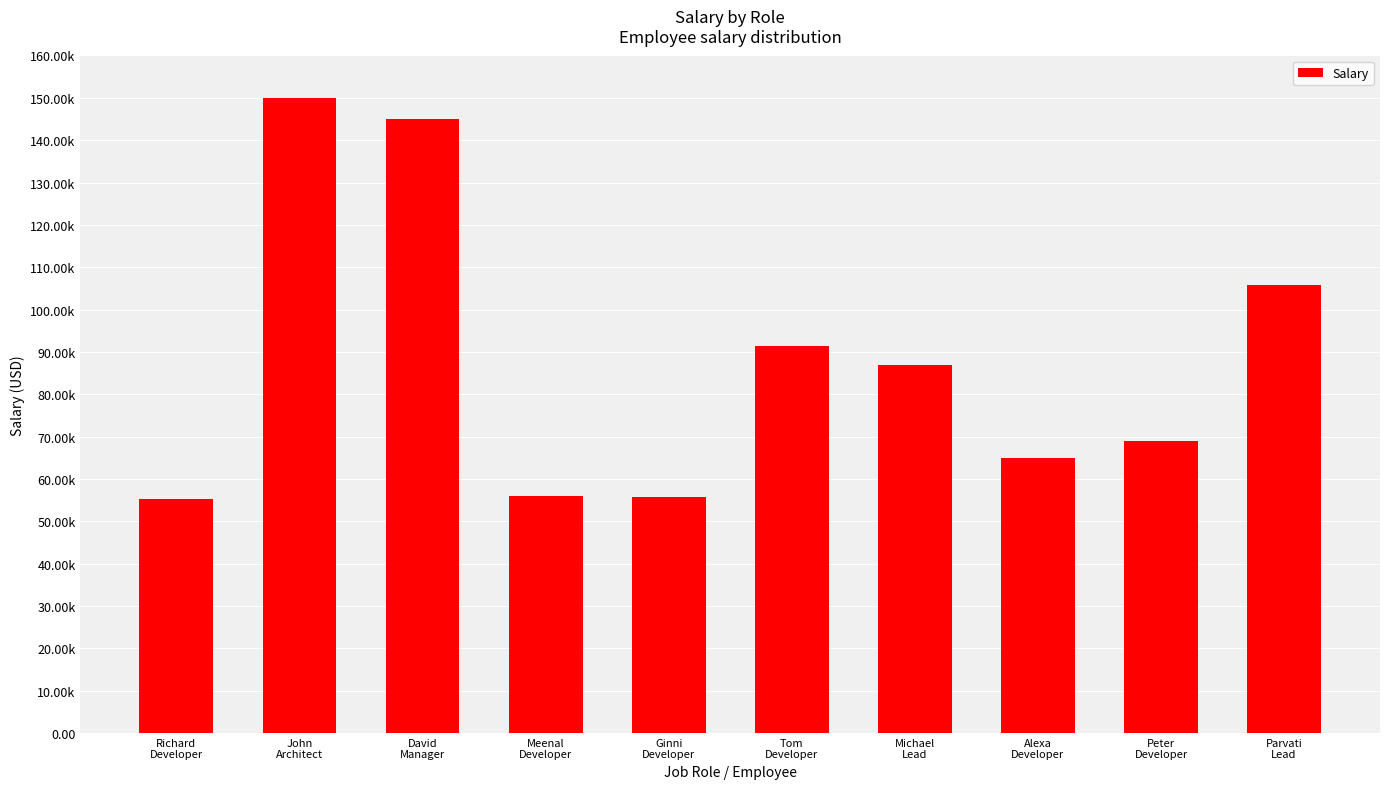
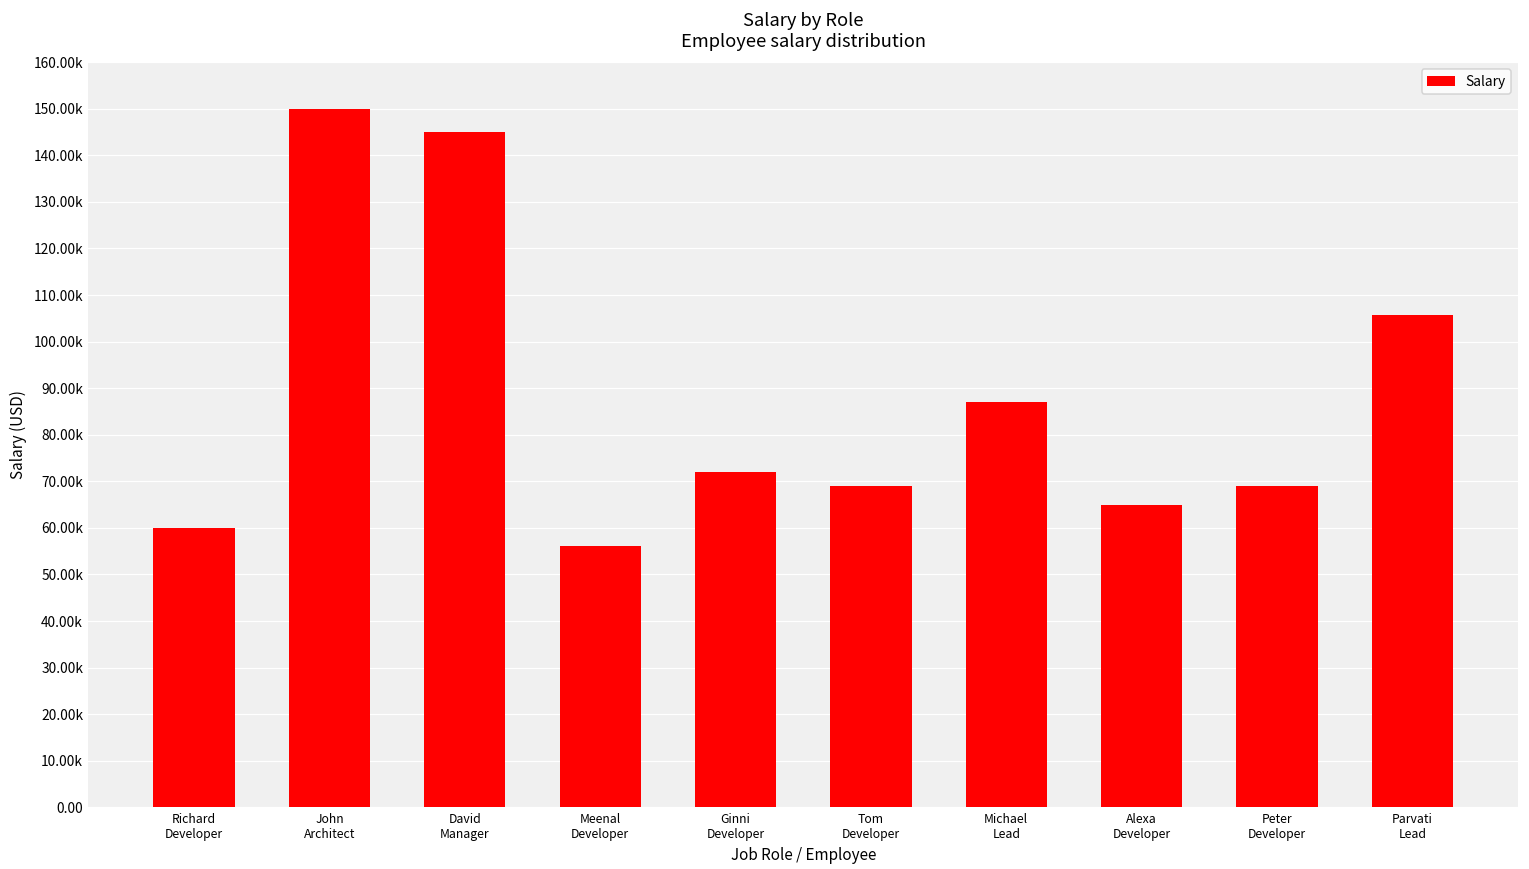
  {
-   "Richard Developer": 55000,
+   "Richard Developer": 60000,
    "John Architect": 150000,
    "David Manager": 145000,
    "Meenal Developer": 56000,
-   "Ginni Developer": 56000,
-   "Tom Developer": 91000,
+   "Ginni Developer": 72000,
+   "Tom Developer": 69000,
    "Michael Lead": 87000,
    "Alexa Developer": 65000,
    "Peter Developer": 69000,
    "Parvati Lead": 106000
  }
